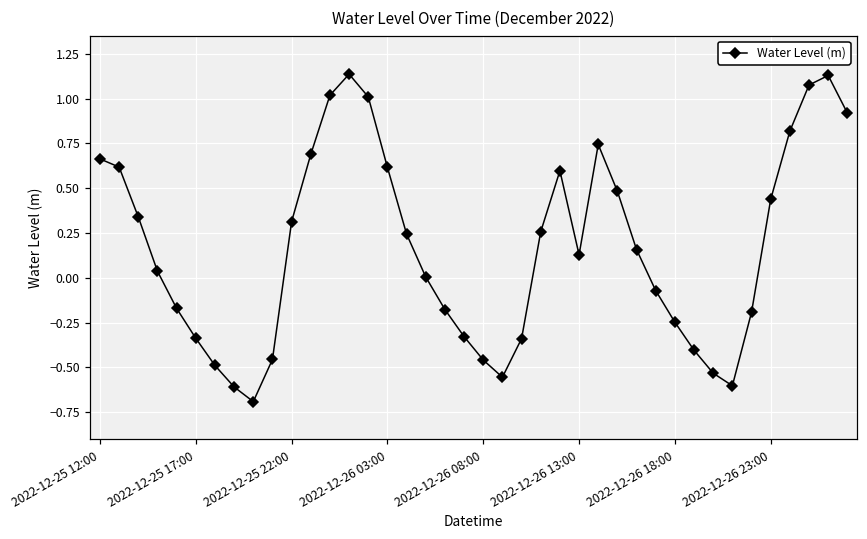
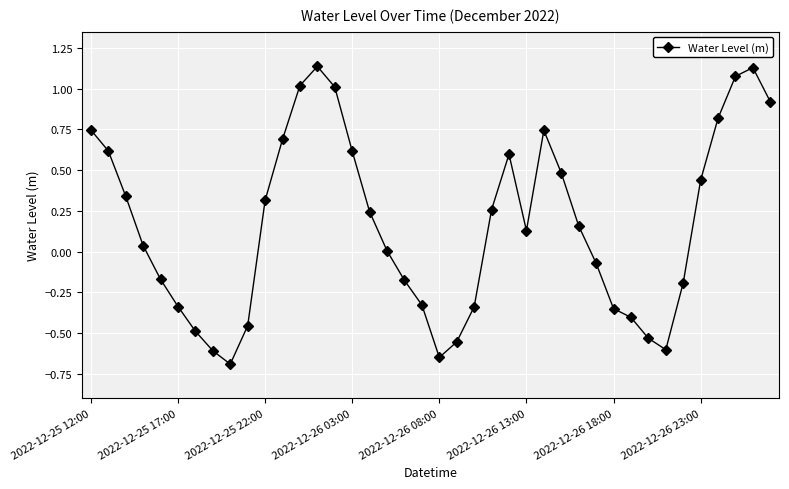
  {
-   "2022-12-25 12:00": 0.66,
+   "2022-12-25 12:00": 0.75,
    "2022-12-25 17:00": -0.34,
    "2022-12-25 22:00": 0.31,
    "2022-12-26 03:00": 0.62,
-   "2022-12-26 08:00": -0.46,
+   "2022-12-26 08:00": -0.65,
    "2022-12-26 13:00": 0.13,
-   "2022-12-26 18:00": -0.25,
+   "2022-12-26 18:00": -0.35,
    "2022-12-26 23:00": 0.44
  }
